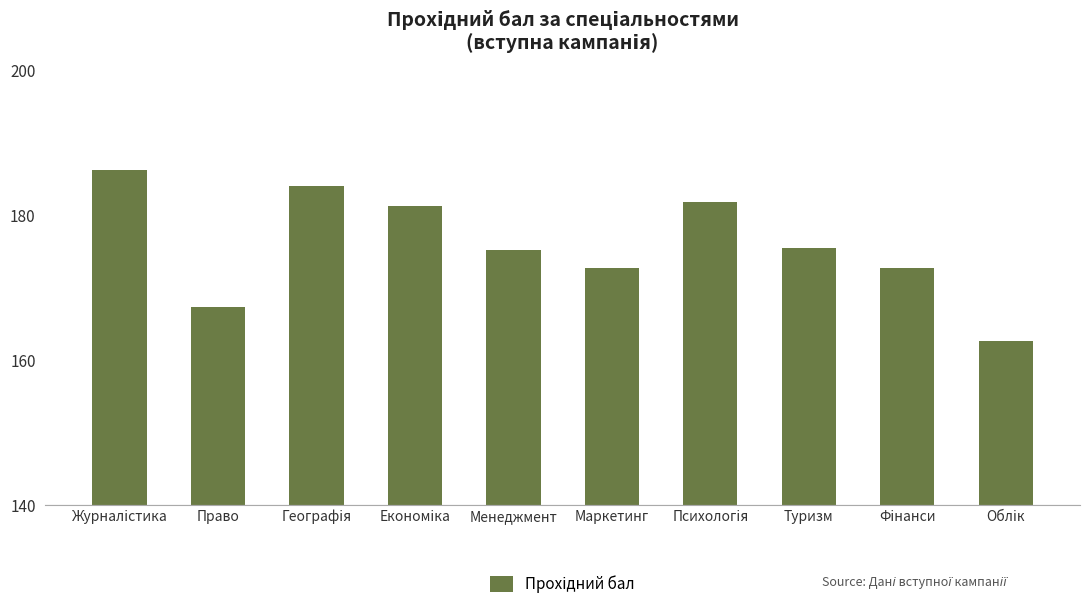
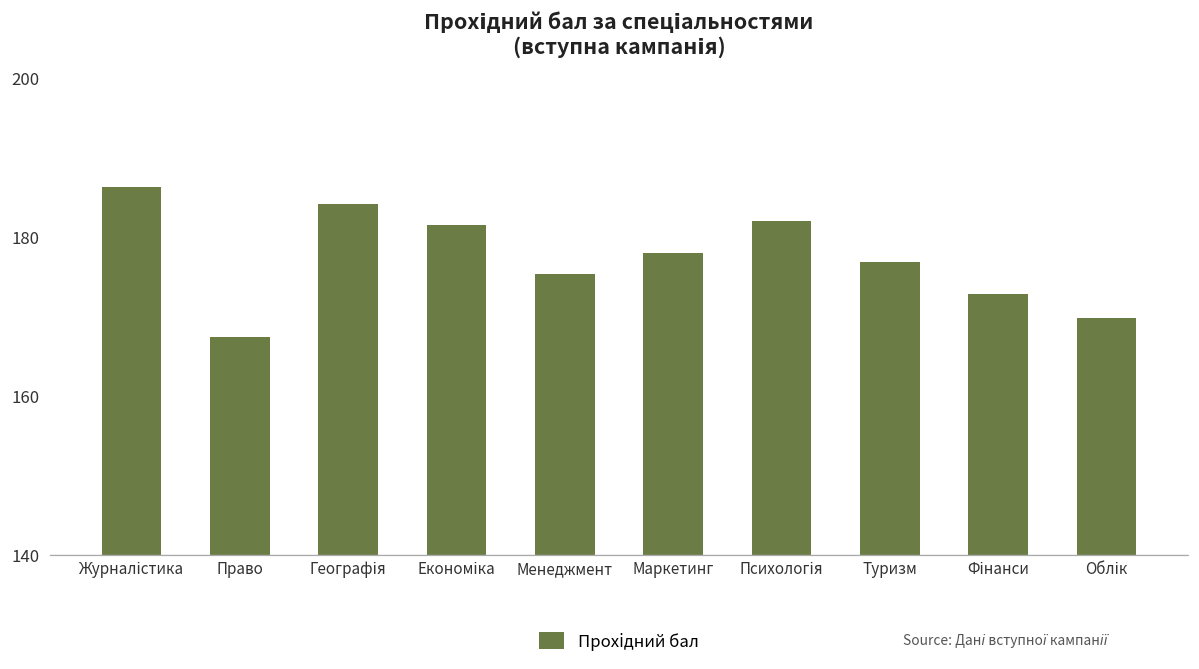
  {
    "Журналістика": 186,
    "Право": 167,
    "Географія": 184,
    "Економіка": 181,
    "Менеджмент": 175,
-   "Маркетинг": 173,
+   "Маркетинг": 178,
    "Психологія": 182,
-   "Туризм": 176,
+   "Туризм": 177,
    "Фінанси": 173,
-   "Облік": 163
+   "Облік": 170
  }
